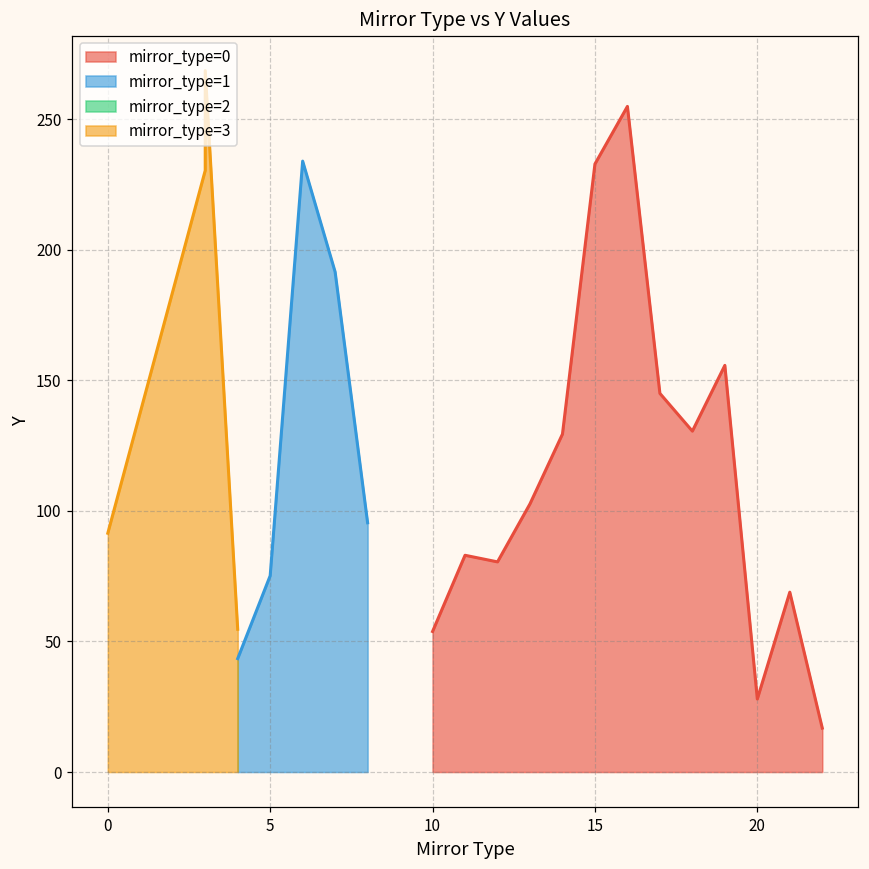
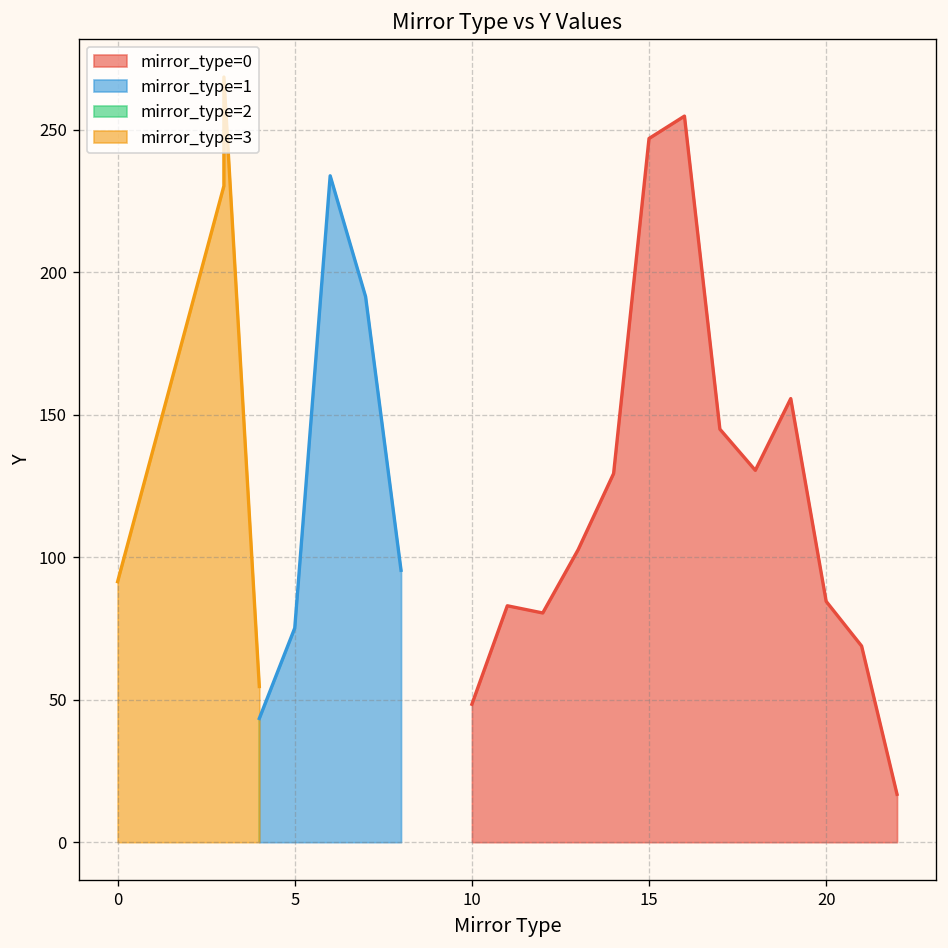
  {
    "mirror_type=0": {
-     "10": 54,
-     "15": 233,
-     "20": 28
+     "10": 48,
+     "15": 247,
+     "20": 85
    },
    "mirror_type=1": {
      "5": 75
    }
  }
